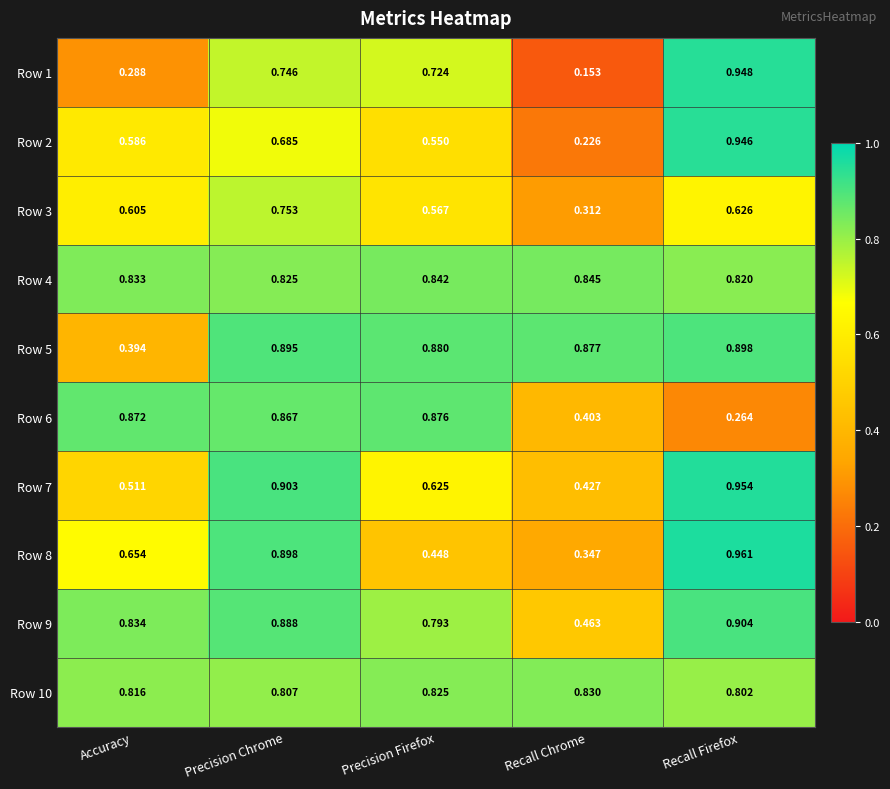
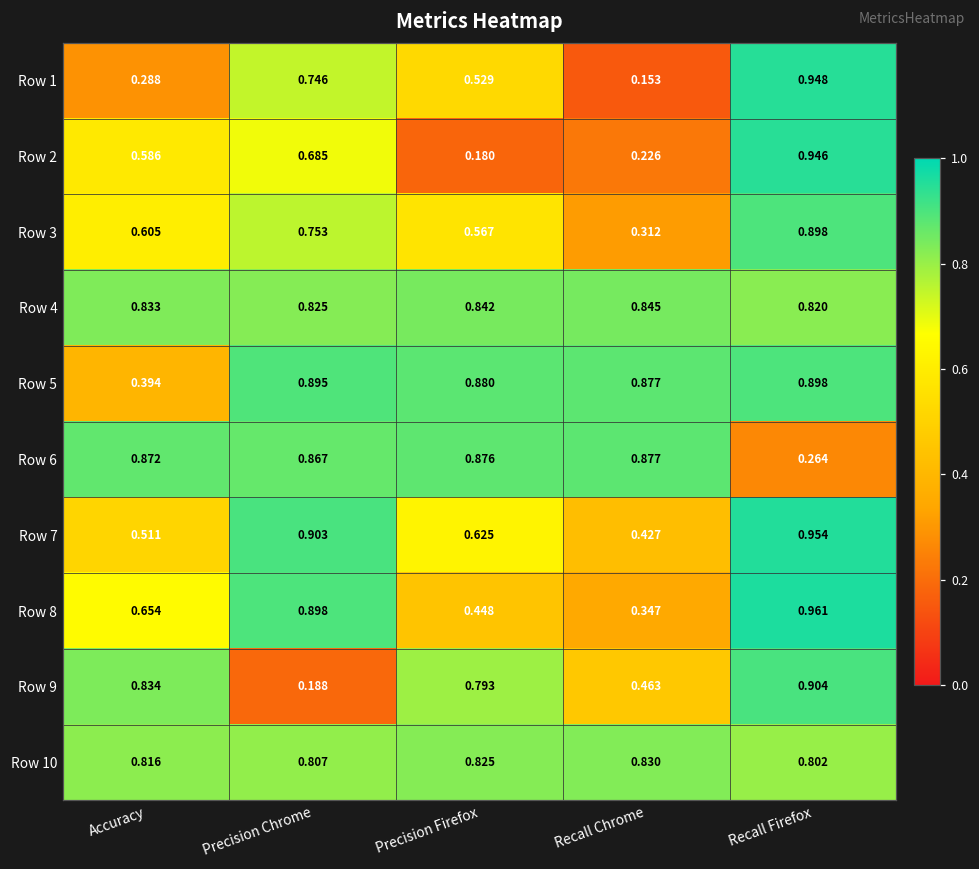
  {
    "Row 1": {
      "Accuracy": 0.288,
      "Precision Chrome": 0.746,
-     "Precision Firefox": 0.724,
+     "Precision Firefox": 0.529,
      "Recall Chrome": 0.153,
      "Recall Firefox": 0.948
    },
    "Row 2": {
      "Accuracy": 0.586,
      "Precision Chrome": 0.685,
-     "Precision Firefox": 0.550,
+     "Precision Firefox": 0.180,
      "Recall Chrome": 0.226,
      "Recall Firefox": 0.946
    },
    "Row 3": {
      "Accuracy": 0.605,
      "Precision Chrome": 0.753,
      "Precision Firefox": 0.567,
      "Recall Chrome": 0.312,
-     "Recall Firefox": 0.626
+     "Recall Firefox": 0.898
    },
    "Row 4": {
      "Accuracy": 0.833,
      "Precision Chrome": 0.825,
      "Precision Firefox": 0.842,
      "Recall Chrome": 0.845,
      "Recall Firefox": 0.820
    },
    "Row 5": {
      "Accuracy": 0.394,
      "Precision Chrome": 0.895,
      "Precision Firefox": 0.880,
      "Recall Chrome": 0.877,
      "Recall Firefox": 0.898
    },
    "Row 6": {
      "Accuracy": 0.872,
      "Precision Chrome": 0.867,
      "Precision Firefox": 0.876,
-     "Recall Chrome": 0.403,
+     "Recall Chrome": 0.877,
      "Recall Firefox": 0.264
    },
    "Row 7": {
      "Accuracy": 0.511,
      "Precision Chrome": 0.903,
      "Precision Firefox": 0.625,
      "Recall Chrome": 0.427,
      "Recall Firefox": 0.954
    },
    "Row 8": {
      "Accuracy": 0.654,
      "Precision Chrome": 0.898,
      "Precision Firefox": 0.448,
      "Recall Chrome": 0.347,
      "Recall Firefox": 0.961
    },
    "Row 9": {
      "Accuracy": 0.834,
-     "Precision Chrome": 0.888,
+     "Precision Chrome": 0.188,
      "Precision Firefox": 0.793,
      "Recall Chrome": 0.463,
      "Recall Firefox": 0.904
    },
    "Row 10": {
      "Accuracy": 0.816,
      "Precision Chrome": 0.807,
      "Precision Firefox": 0.825,
      "Recall Chrome": 0.830,
      "Recall Firefox": 0.802
    }
  }
